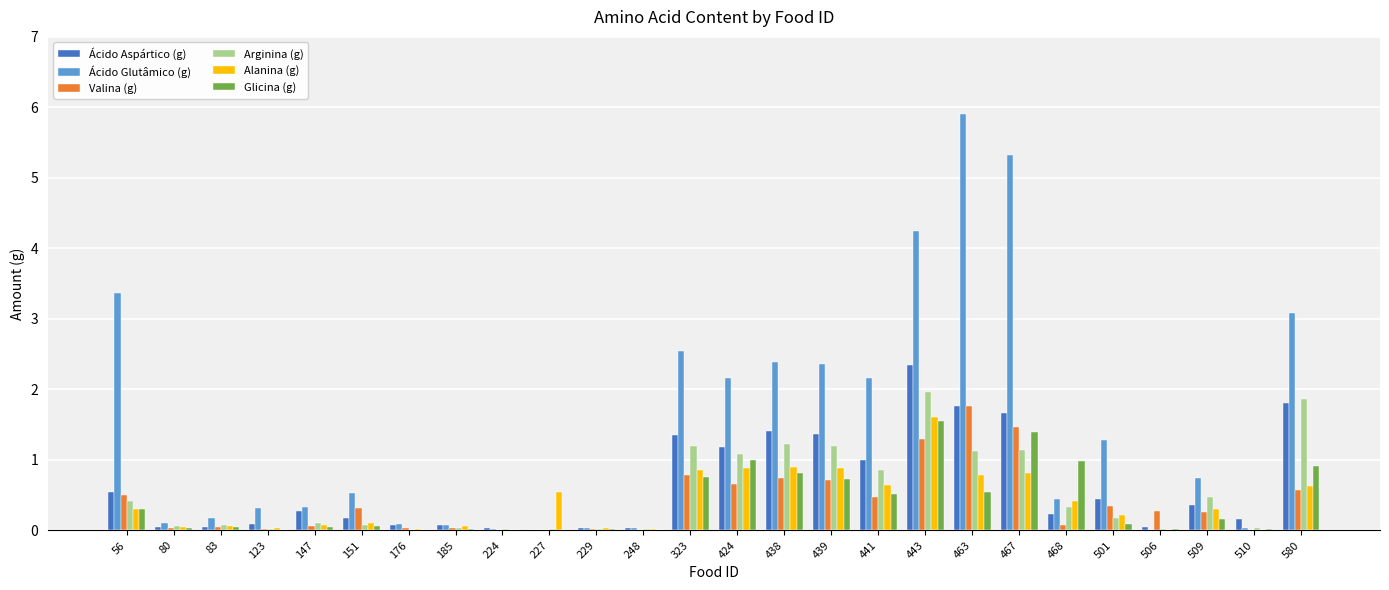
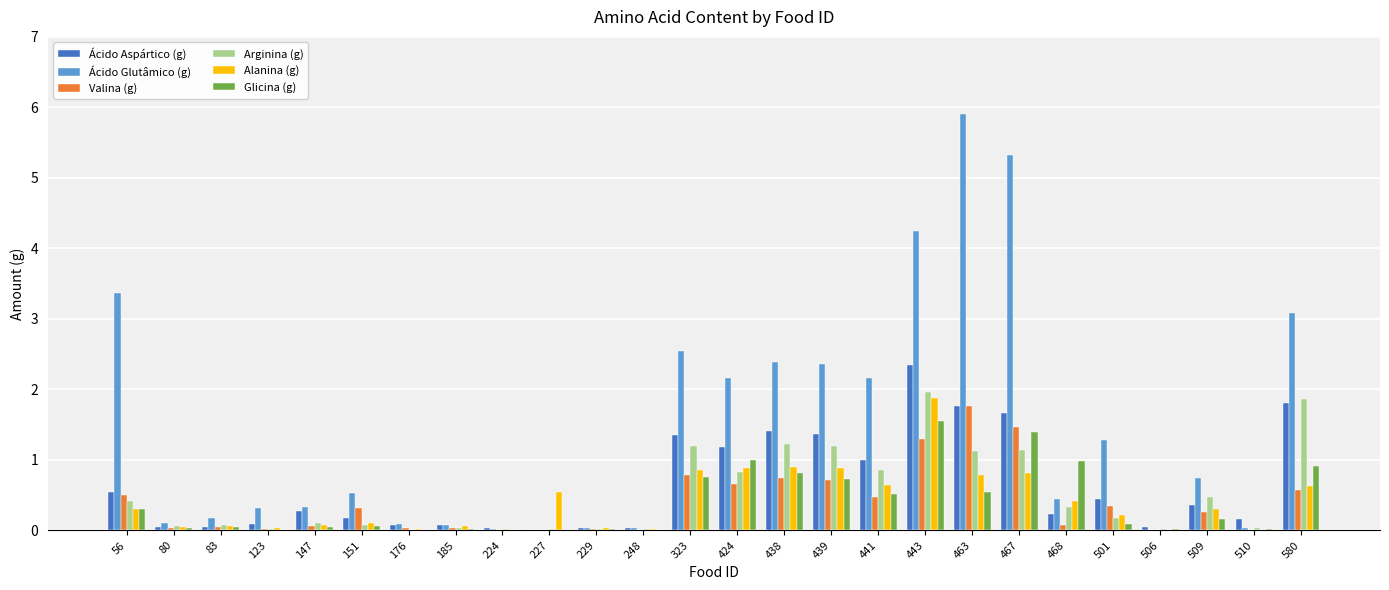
  {
    "Valina (g)": {
      "56": 0.5,
      "80": 0.0,
      "83": 0.1,
      "147": 0.1,
      "151": 0.3,
      "224": 0.0,
      "323": 0.8,
      "424": 0.7,
      "438": 0.7,
      "439": 0.7,
      "441": 0.5,
      "443": 1.3,
      "463": 1.8,
      "467": 1.5,
      "468": 0.1,
      "501": 0.3,
-     "506": 0.3,
+     "506": 0.0,
      "509": 0.3,
      "580": 0.6
    },
    "Arginina (g)": {
      "56": 0.4,
      "80": 0.1,
      "83": 0.1,
      "147": 0.1,
      "151": 0.1,
      "323": 1.2,
-     "424": 1.1,
+     "424": 0.8,
      "438": 1.2,
      "439": 1.2,
      "441": 0.9,
      "443": 2.0,
      "463": 1.1,
      "467": 1.1,
      "468": 0.3,
      "501": 0.2,
      "509": 0.5,
      "580": 1.9
    },
    "Alanina (g)": {
      "56": 0.3,
      "80": 0.1,
      "83": 0.1,
      "123": 0.0,
      "147": 0.1,
      "151": 0.1,
      "185": 0.1,
      "227": 0.6,
      "323": 0.9,
      "424": 0.9,
      "438": 0.9,
      "439": 0.9,
      "441": 0.7,
-     "443": 1.6,
+     "443": 1.9,
      "463": 0.8,
      "467": 0.8,
      "468": 0.4,
      "501": 0.2,
      "509": 0.3,
      "510": 0.0,
      "580": 0.6
    },
    "Glicina (g)": {
      "56": 0.3,
      "80": 0.0,
      "83": 0.1,
      "147": 0.1,
      "151": 0.1,
      "176": 0.0,
      "224": 0.0,
      "323": 0.8,
      "424": 1.0,
      "438": 0.8,
      "439": 0.7,
      "441": 0.5,
      "443": 1.6,
      "463": 0.6,
      "467": 1.4,
      "468": 1.0,
      "501": 0.1,
      "509": 0.2,
      "580": 0.9
    }
  }
